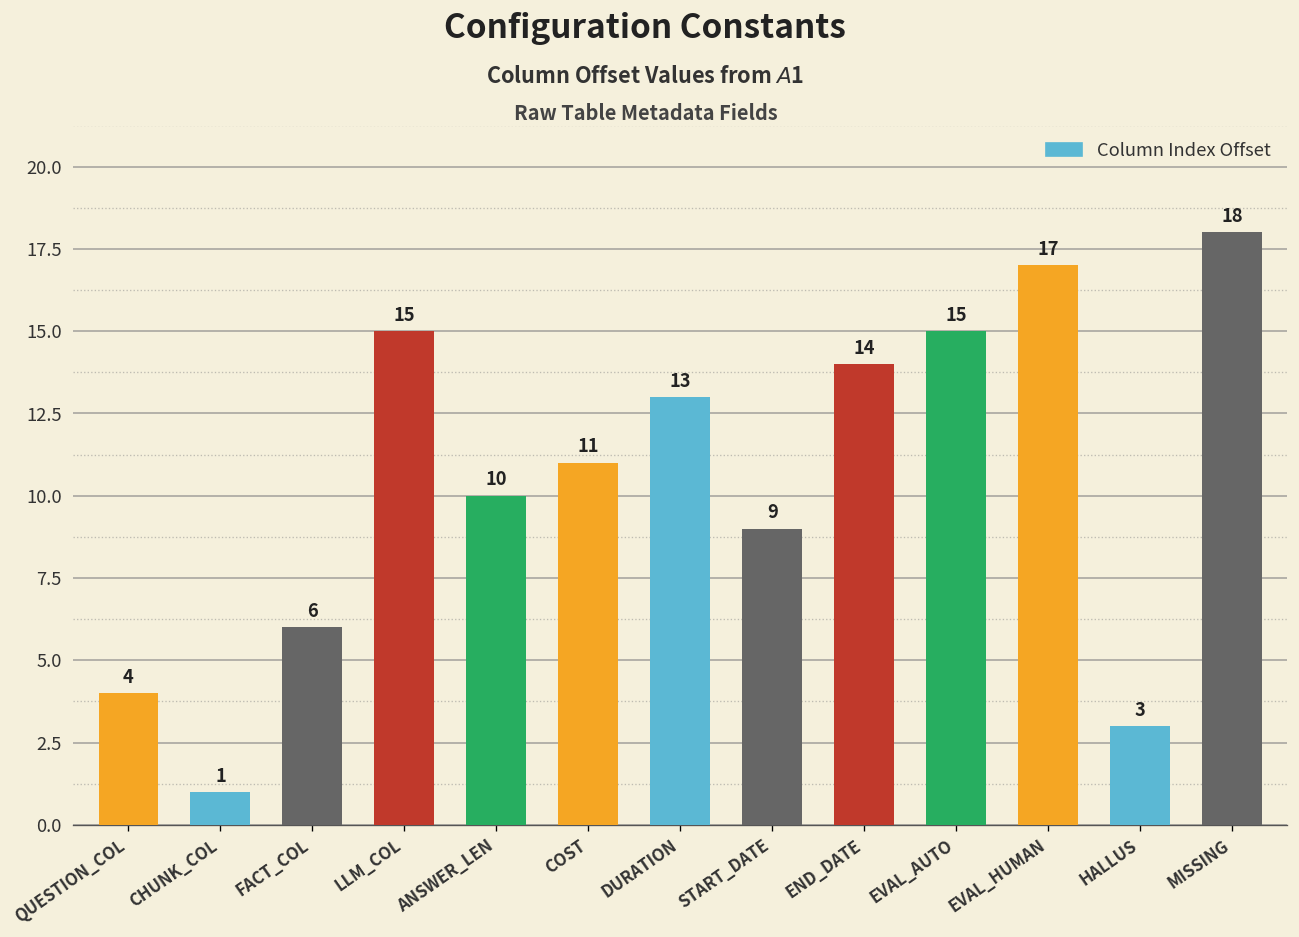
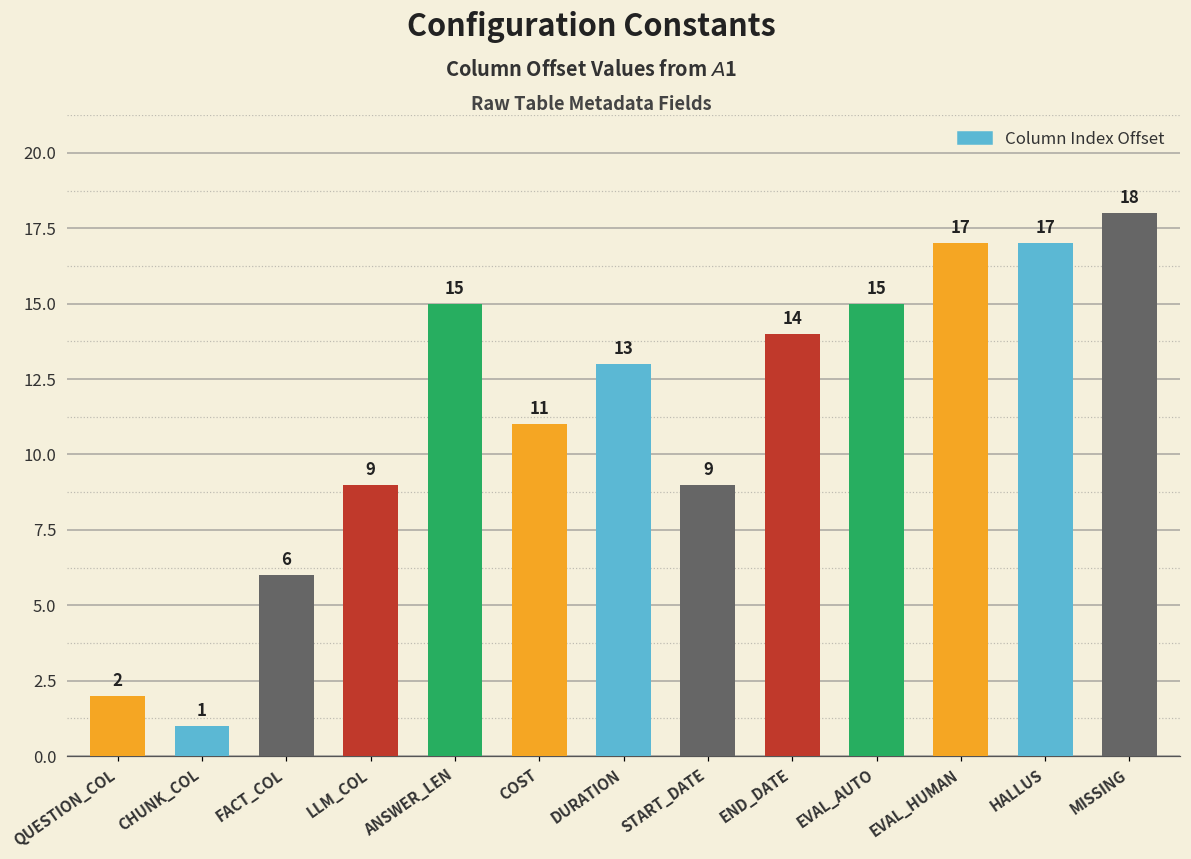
  {
-   "QUESTION_COL": 4,
+   "QUESTION_COL": 2,
    "CHUNK_COL": 1,
    "FACT_COL": 6,
-   "LLM_COL": 15,
-   "ANSWER_LEN": 10,
+   "LLM_COL": 9,
+   "ANSWER_LEN": 15,
    "COST": 11,
    "DURATION": 13,
    "START_DATE": 9,
    "END_DATE": 14,
    "EVAL_AUTO": 15,
    "EVAL_HUMAN": 17,
-   "HALLUS": 3,
+   "HALLUS": 17,
    "MISSING": 18
  }
